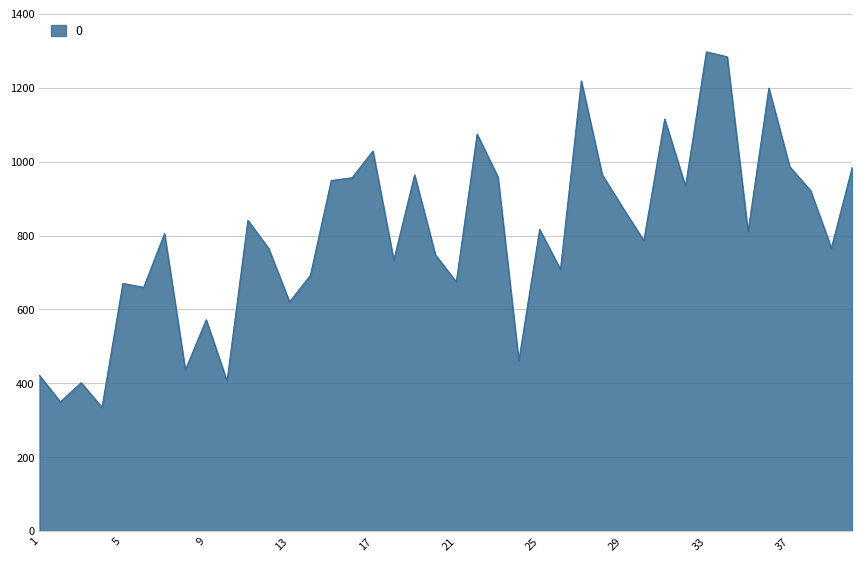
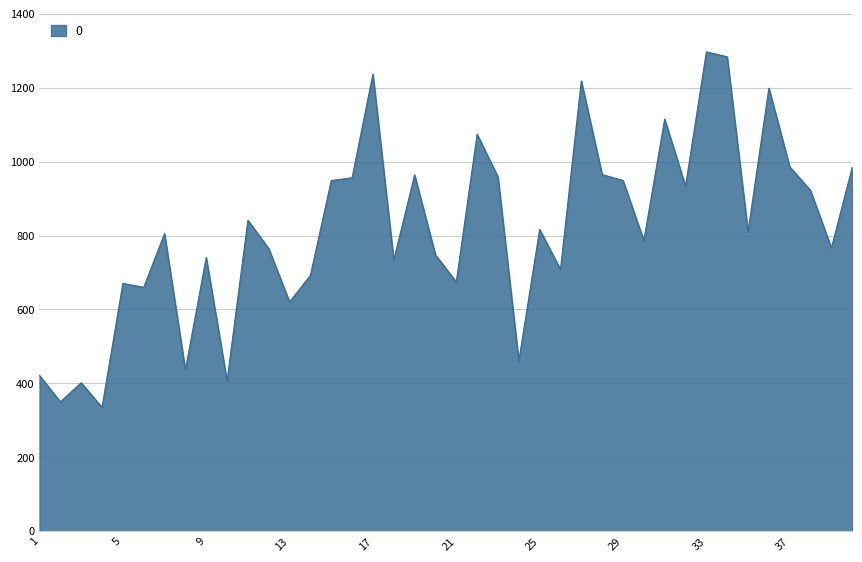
  {
    "1": 420,
    "5": 670,
-   "9": 570,
+   "9": 740,
    "13": 620,
-   "17": 1030,
+   "17": 1240,
    "21": 670,
    "25": 820,
-   "29": 870,
+   "29": 950,
    "33": 1300,
    "37": 990
  }
